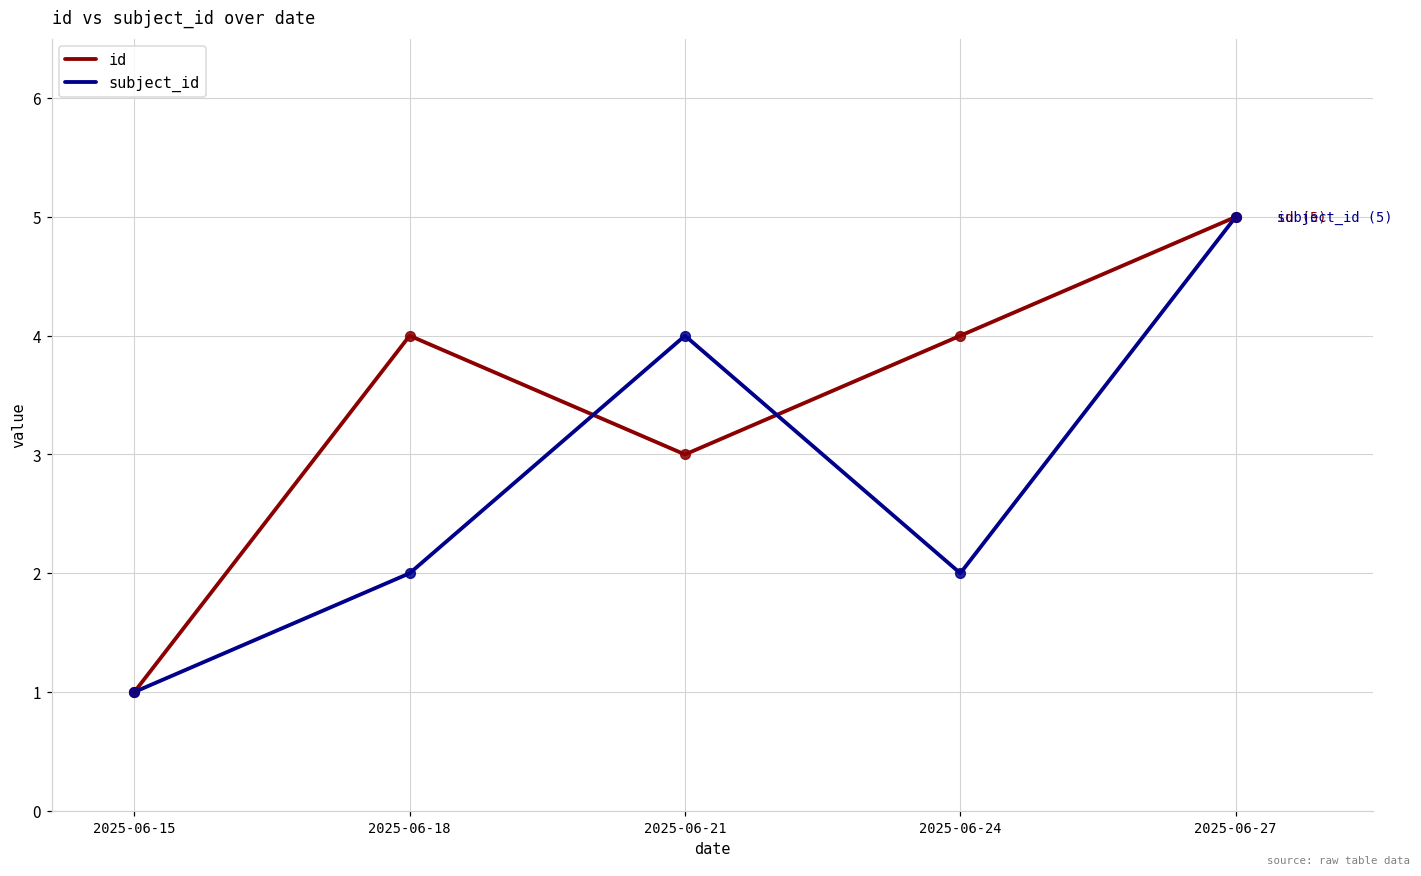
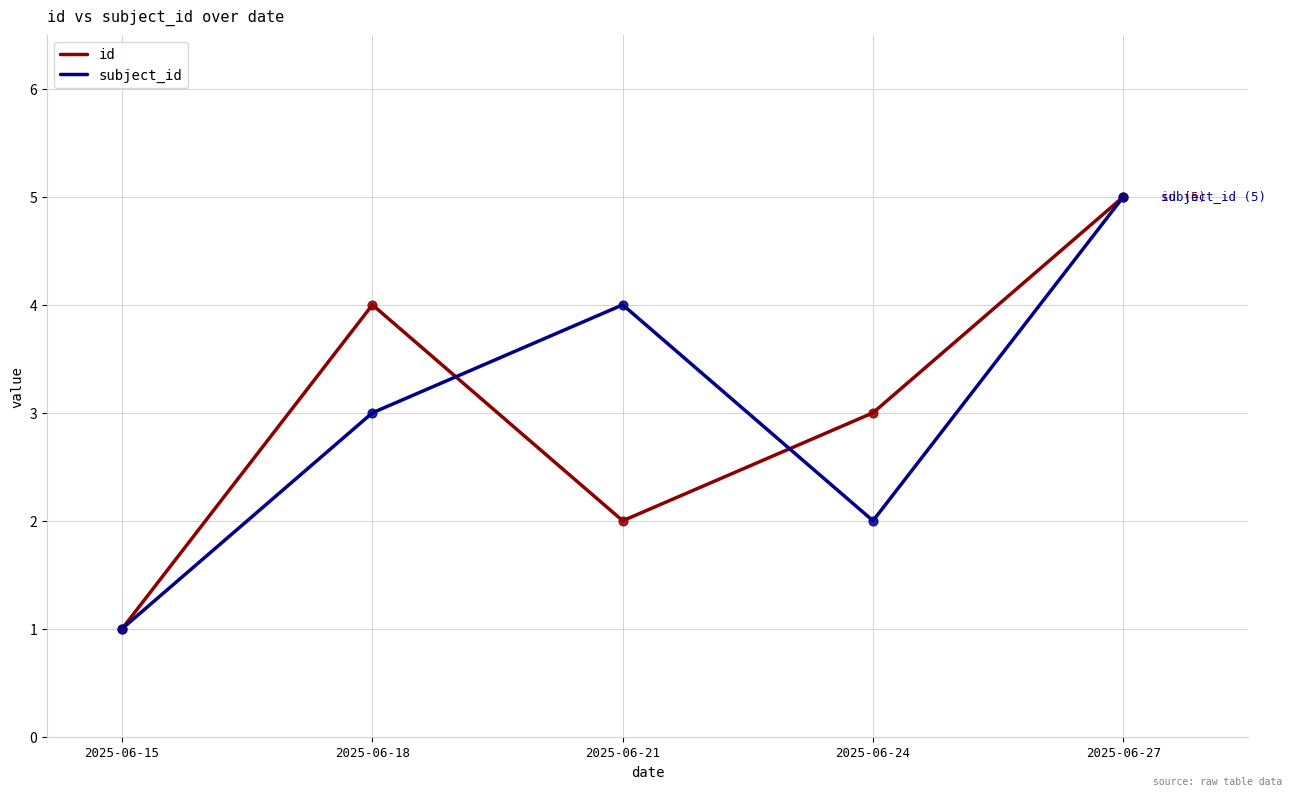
  {
    "id": {
      "2025-06-18": 4,
-     "2025-06-21": 3,
-     "2025-06-24": 4
+     "2025-06-21": 2,
+     "2025-06-24": 3
    },
    "subject_id": {
-     "2025-06-18": 2,
+     "2025-06-18": 3,
      "2025-06-21": 4,
      "2025-06-24": 2
    }
  }
